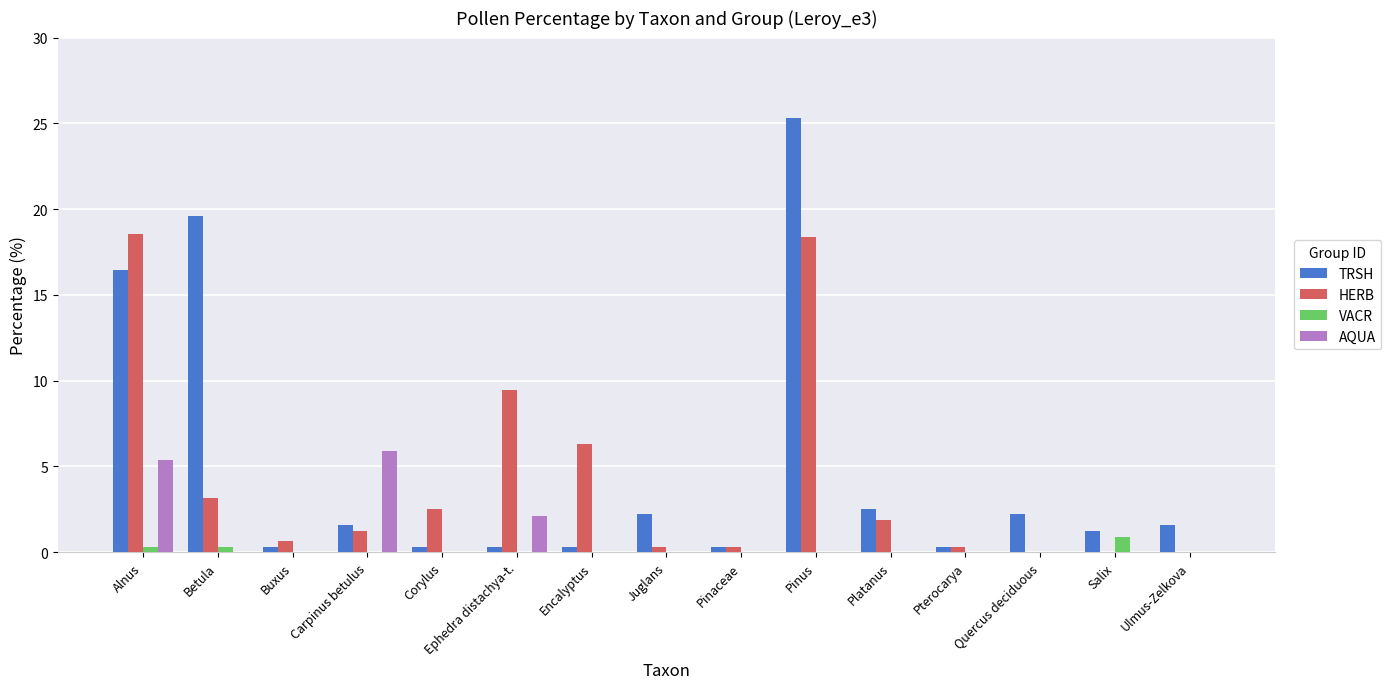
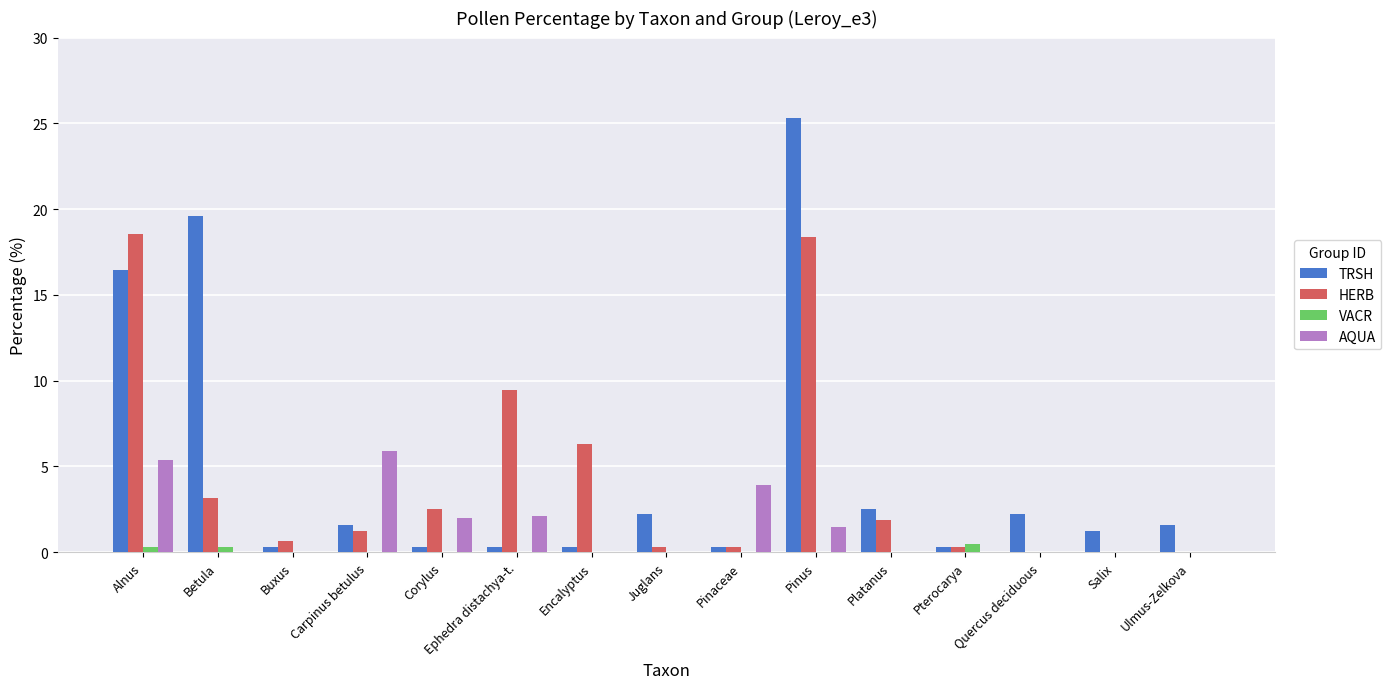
  {
    "TRSH": {
      "Alnus": 16.5,
      "Betula": 19.6,
      "Buxus": 0.3,
      "Carpinus betulus": 1.6,
      "Corylus": 0.3,
      "Ephedra distachya-t.": 0.3,
      "Encalyptus": 0.3,
      "Juglans": 2.2,
      "Pinaceae": 0.3,
      "Pinus": 25.3,
      "Platanus": 2.5,
      "Pterocarya": 0.3,
      "Quercus deciduous": 2.2,
      "Salix": 1.3,
      "Ulmus-Zelkova": 1.6
    },
    "HERB": {
      "Alnus": 18.6,
      "Betula": 3.2,
      "Buxus": 0.6,
      "Carpinus betulus": 1.3,
      "Corylus": 2.5,
      "Ephedra distachya-t.": 9.5,
      "Encalyptus": 6.3,
      "Juglans": 0.3,
      "Pinaceae": 0.3,
      "Pinus": 18.4,
      "Platanus": 1.9,
      "Pterocarya": 0.3,
      "Quercus deciduous": 0.0,
      "Salix": 0.0,
      "Ulmus-Zelkova": 0.0
    },
    "VACR": {
      "Alnus": 0.3,
      "Betula": 0.3,
      "Buxus": 0.0,
      "Carpinus betulus": 0.0,
      "Corylus": 0.0,
      "Ephedra distachya-t.": 0.0,
      "Encalyptus": 0.0,
      "Juglans": 0.0,
      "Pinaceae": 0.0,
      "Pinus": 0.0,
      "Platanus": 0.0,
-     "Pterocarya": 0.0,
+     "Pterocarya": 0.5,
      "Quercus deciduous": 0.0,
-     "Salix": 0.9,
+     "Salix": 0.0,
      "Ulmus-Zelkova": 0.0
    },
    "AQUA": {
      "Alnus": 5.4,
      "Betula": 0.0,
      "Buxus": 0.0,
      "Carpinus betulus": 5.9,
-     "Corylus": 0,
+     "Corylus": 2,
      "Ephedra distachya-t.": 2.1,
      "Encalyptus": 0.0,
      "Juglans": 0.0,
-     "Pinaceae": 0.0,
-     "Pinus": 0.0,
+     "Pinaceae": 3.9,
+     "Pinus": 1.5,
      "Platanus": 0.0,
      "Pterocarya": 0.0,
      "Quercus deciduous": 0.0,
      "Salix": 0.0,
      "Ulmus-Zelkova": 0.0
    }
  }
